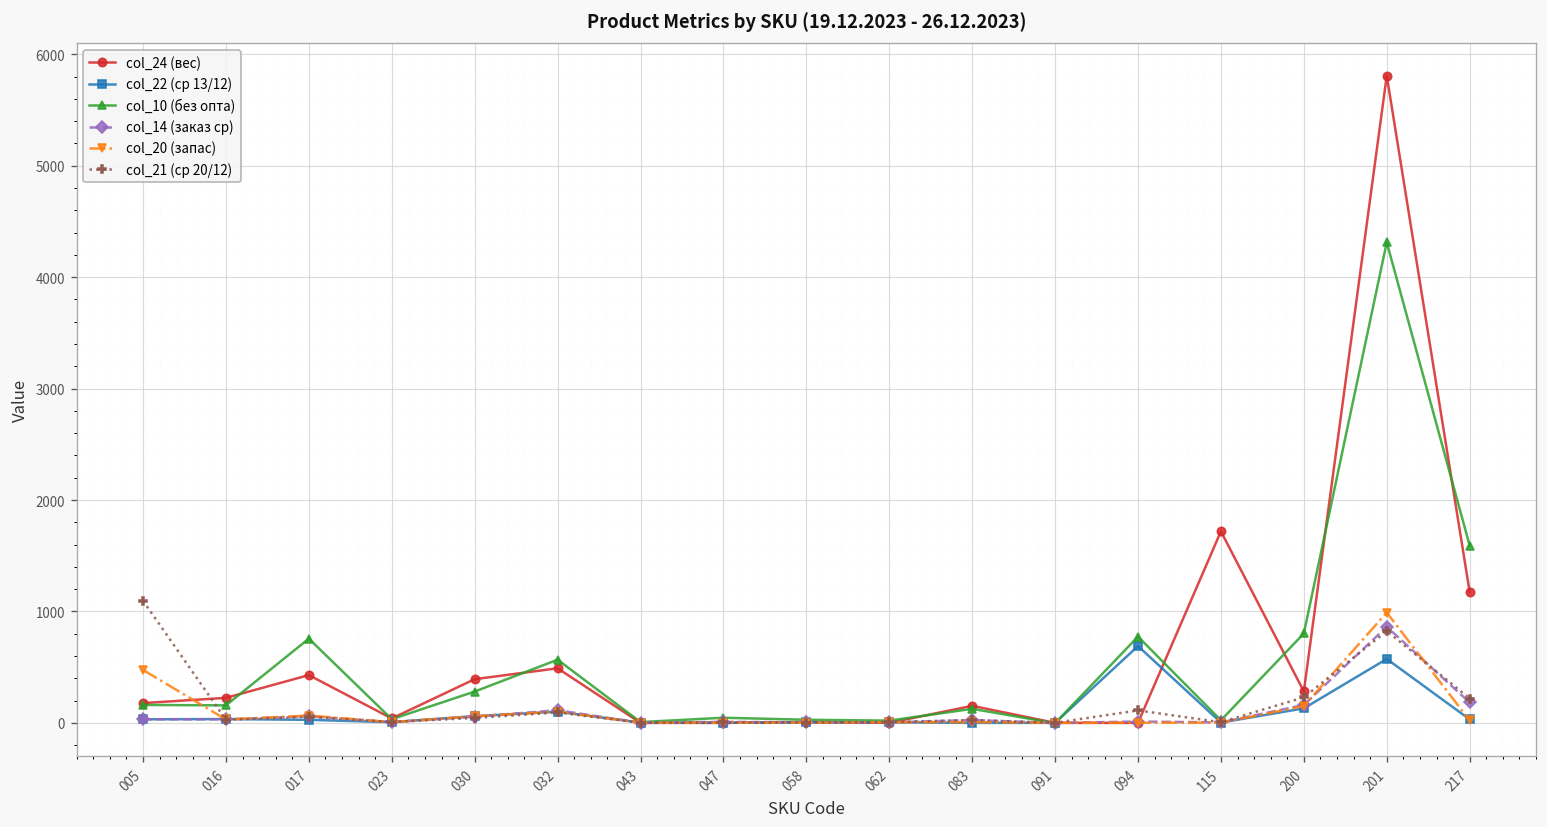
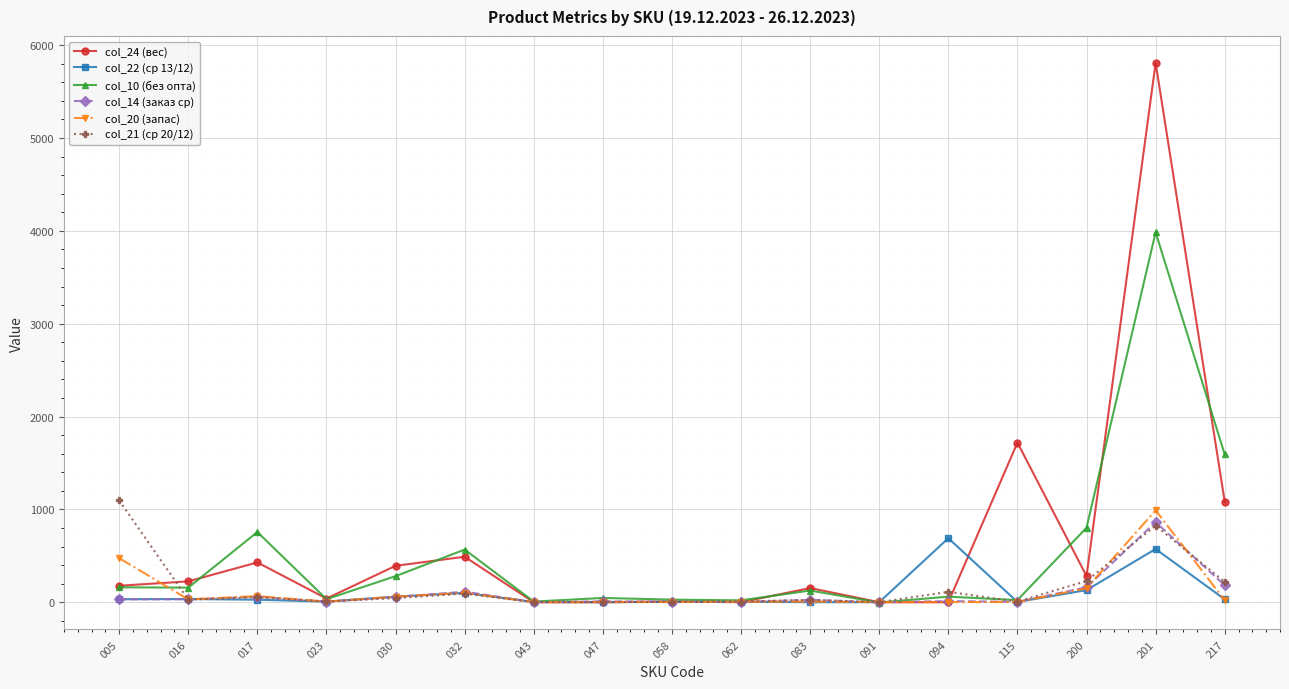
  {
    "col_24 (вес)": {
      "016": 200,
      "017": 400,
      "030": 400,
      "032": 500,
      "115": 1700,
      "200": 300,
      "201": 5800,
-     "217": 1200
+     "217": 1100
    },
    "col_22 (ср 13/12)": {
      "094": 700,
      "201": 600
    },
    "col_10 (без опта)": {
      "016": 200,
      "017": 800,
      "030": 300,
      "032": 600,
      "047": 0,
-     "094": 800,
+     "094": 100,
      "200": 800,
-     "201": 4300,
+     "201": 4000,
      "217": 1600
    },
    "col_14 (заказ ср)": {
      "201": 900,
      "217": 200
    },
    "col_20 (запас)": {
      "005": 500,
      "201": 1000
    },
    "col_21 (ср 20/12)": {
      "005": 1100,
      "094": 100,
      "200": 200,
      "201": 800,
      "217": 200
    }
  }
